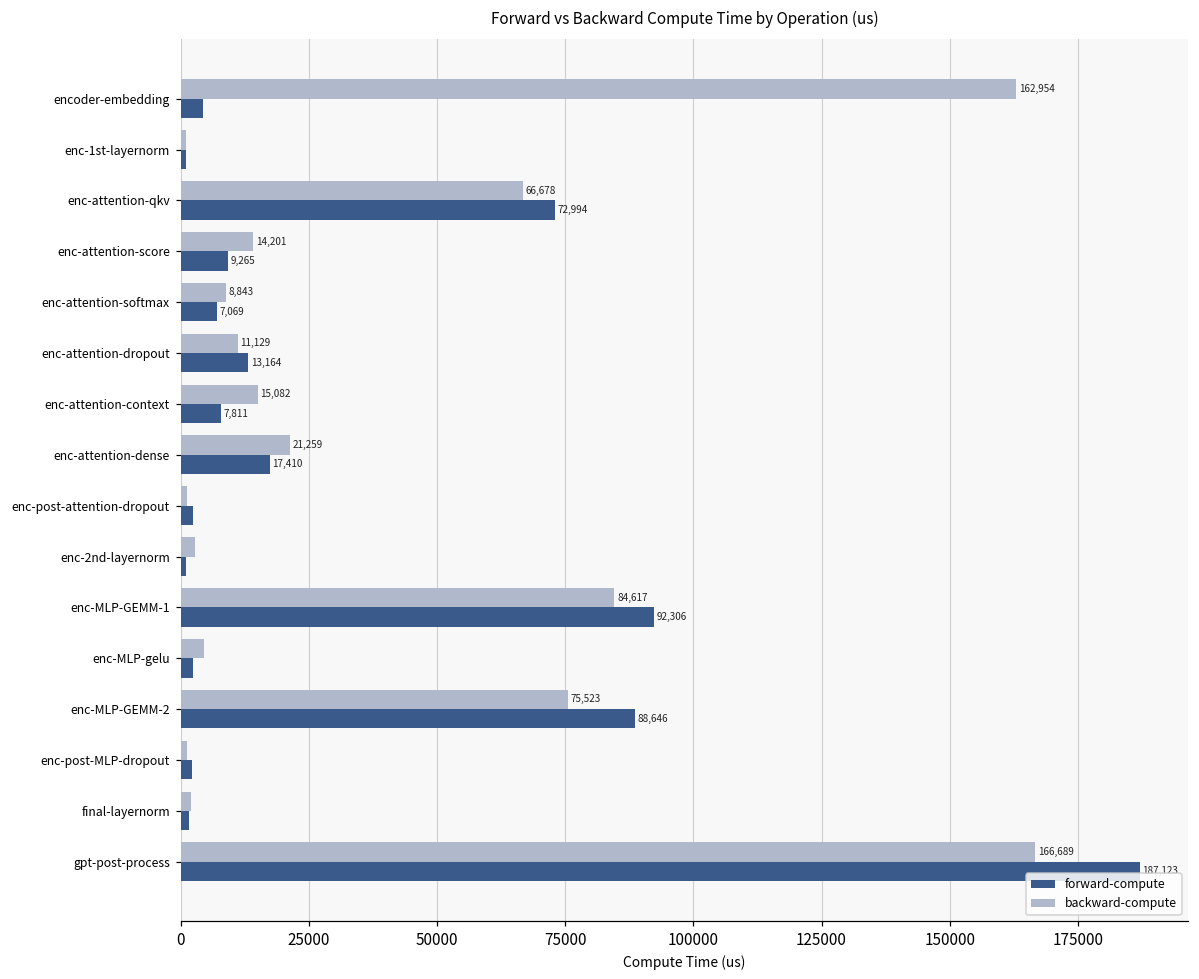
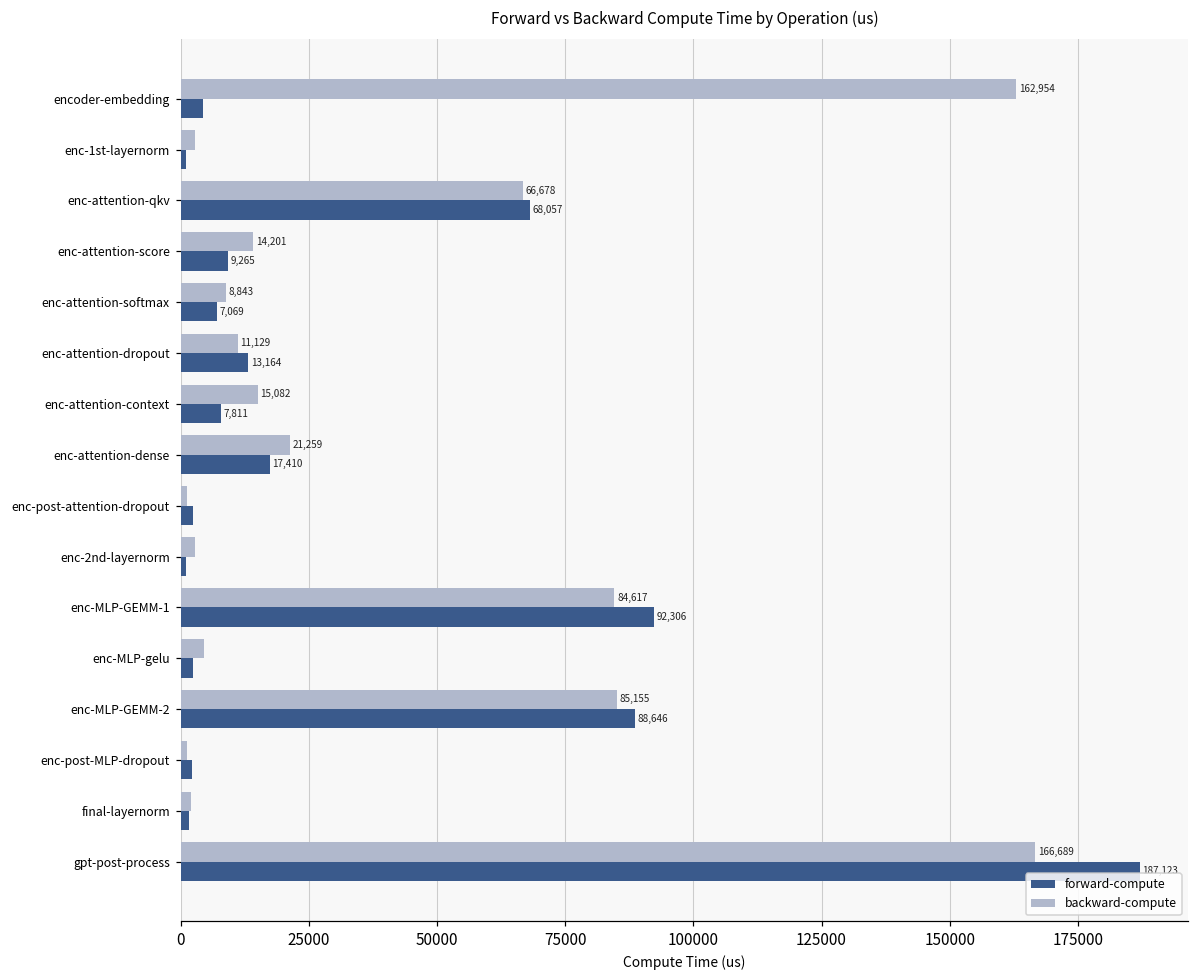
  {
    "forward-compute": {
-     "enc-attention-qkv": "72,994",
+     "enc-attention-qkv": "68,057",
      "enc-attention-score": "9,265",
      "enc-attention-softmax": "7,069",
      "enc-attention-dropout": "13,164",
      "enc-attention-context": "7,811",
      "enc-attention-dense": "17,410",
      "enc-MLP-GEMM-1": "92,306",
      "enc-MLP-GEMM-2": "88,646"
    },
    "backward-compute": {
      "encoder-embedding": "162,954",
-     "enc-1st-layernorm": "1000",
+     "enc-1st-layernorm": "3000",
      "enc-attention-qkv": "66,678",
      "enc-attention-score": "14,201",
      "enc-attention-softmax": "8,843",
      "enc-attention-dropout": "11,129",
      "enc-attention-context": "15,082",
      "enc-attention-dense": "21,259",
      "enc-MLP-GEMM-1": "84,617",
-     "enc-MLP-GEMM-2": "75,523",
+     "enc-MLP-GEMM-2": "85,155",
      "gpt-post-process": "166,689"
    }
  }
